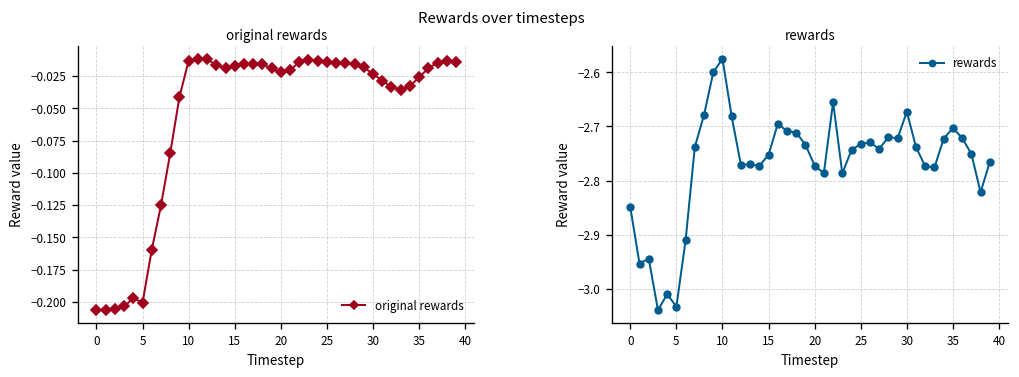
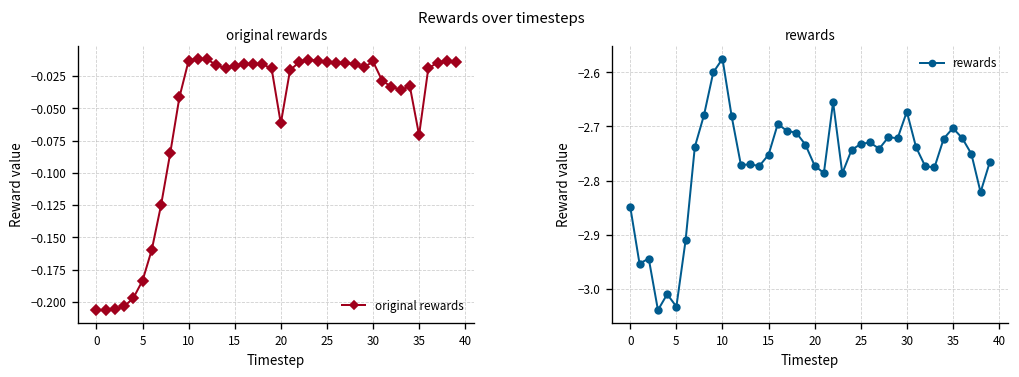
  {
    "original rewards": {
      "0": -0.206,
-     "5": -0.201,
+     "5": -0.183,
      "10": -0.013,
      "15": -0.017,
-     "20": -0.022,
+     "20": -0.062,
      "25": -0.014,
-     "30": -0.023,
-     "35": -0.026
+     "30": -0.014,
+     "35": -0.071
    },
    "rewards": {
      "0": -2.85,
      "5": -3.03,
      "10": -2.58,
      "15": -2.75,
      "20": -2.77,
      "25": -2.73,
      "30": -2.67,
      "35": -2.70
    }
  }
